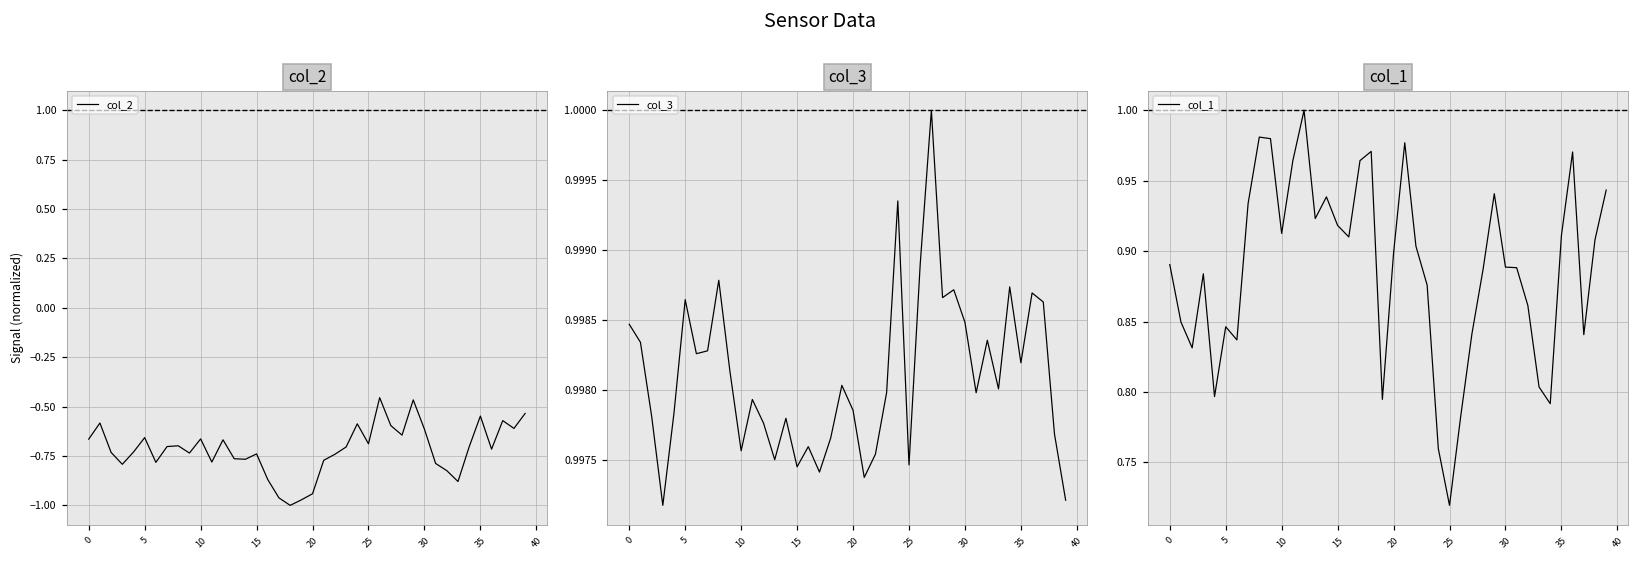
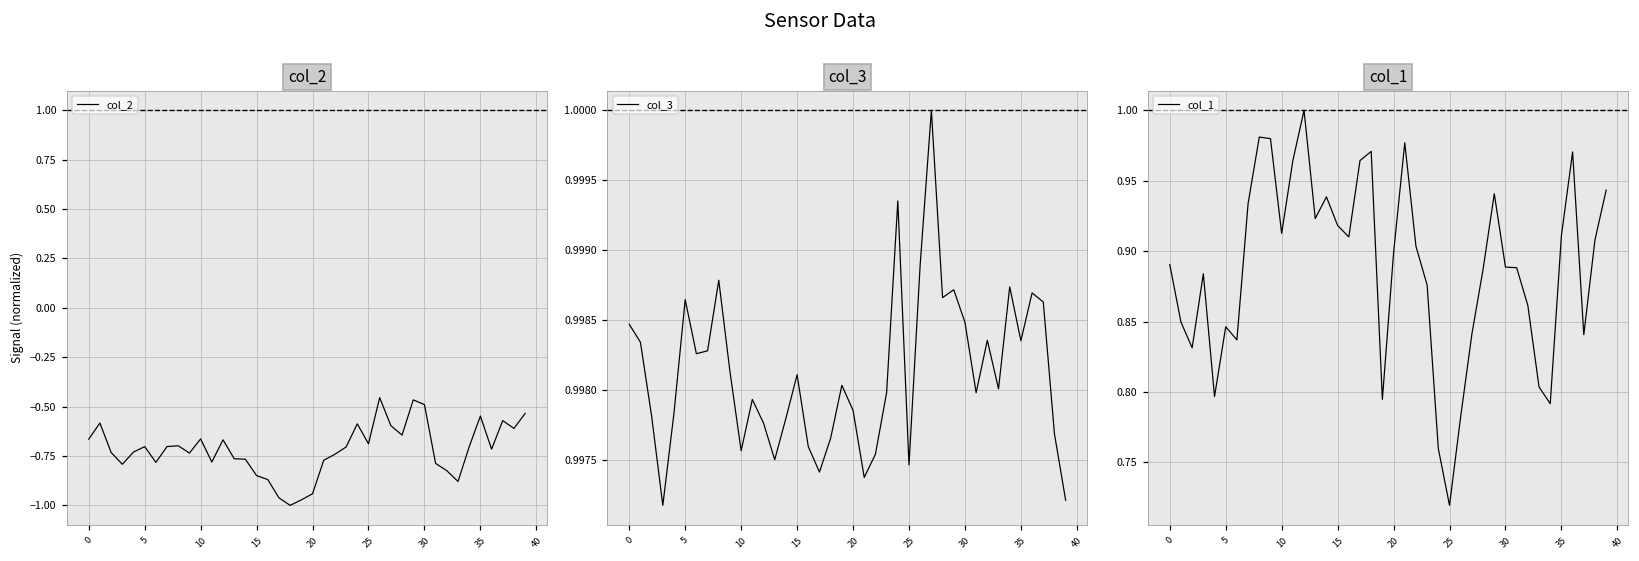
  {
    "col_2": {
      "0": -0.66,
-     "5": -0.66,
+     "5": -0.70,
      "10": -0.66,
-     "15": -0.74,
+     "15": -0.85,
      "20": -0.94,
      "25": -0.69,
-     "30": -0.61,
+     "30": -0.49,
      "35": -0.55
    },
    "col_3": {
      "0": 0.99847,
      "5": 0.99865,
      "10": 0.99757,
-     "15": 0.99745,
+     "15": 0.99811,
      "20": 0.99786,
      "25": 0.99747,
      "30": 0.99849,
-     "35": 0.99820
+     "35": 0.99835
    },
    "col_1": {
      "0": 0.890,
      "5": 0.846,
      "10": 0.913,
      "15": 0.918,
      "20": 0.899,
      "25": 0.720,
      "30": 0.889,
      "35": 0.911
    }
  }
